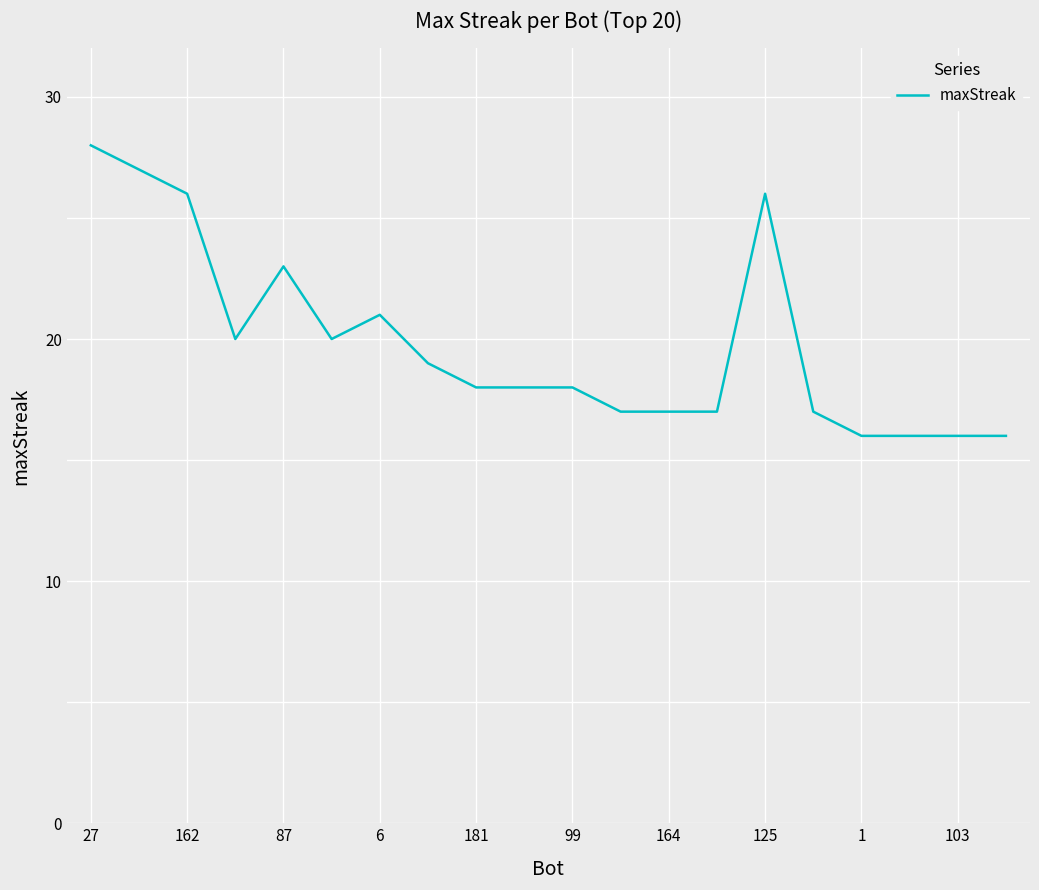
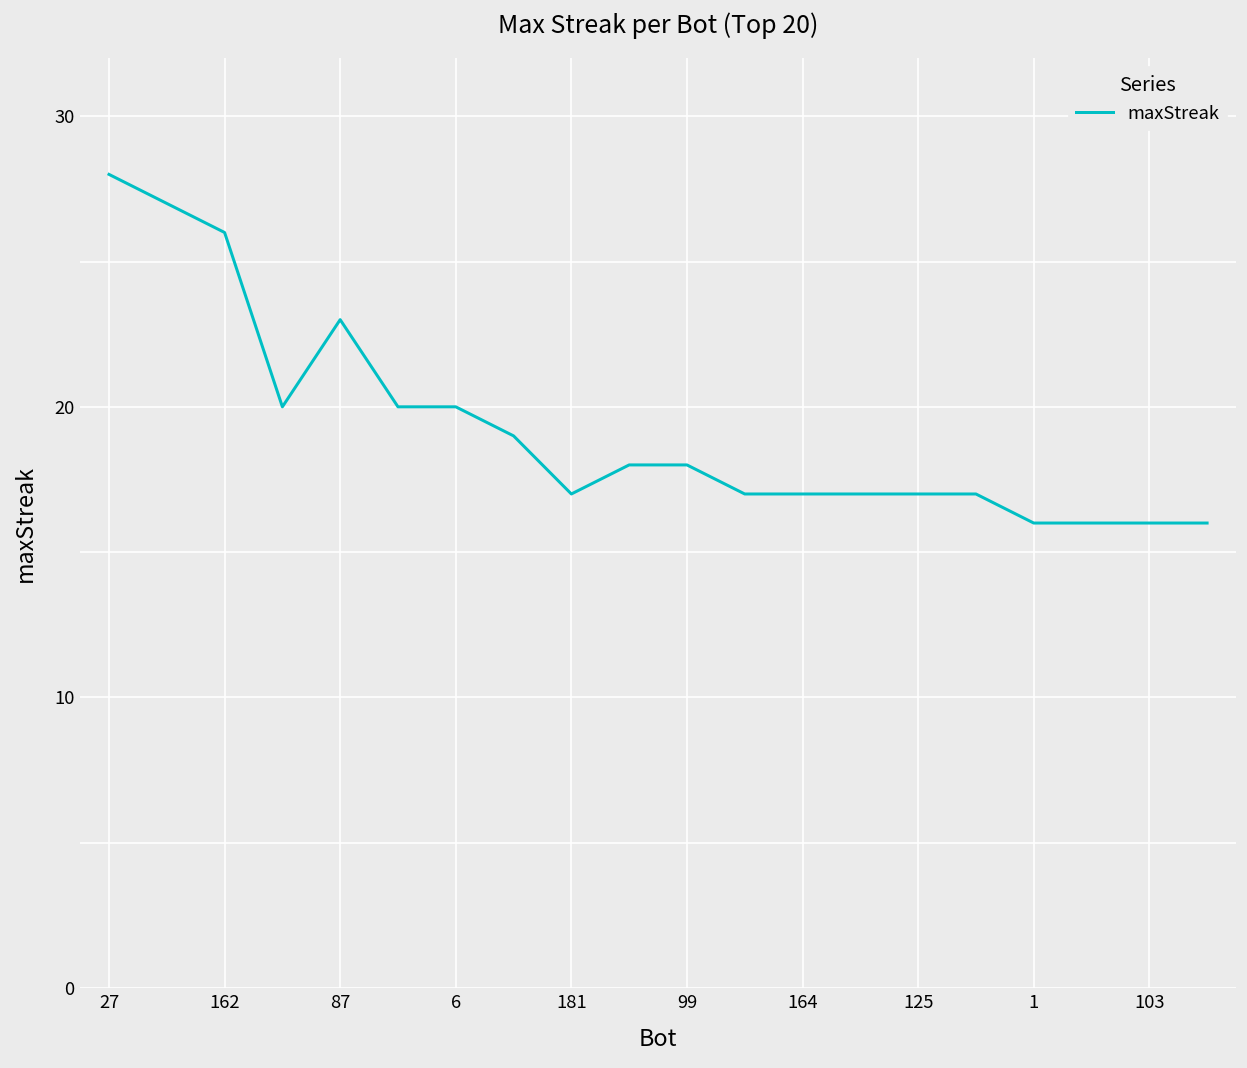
  {
    "27": 28,
    "162": 26,
    "87": 23,
-   "6": 21,
-   "181": 18,
+   "6": 20,
+   "181": 17,
    "99": 18,
    "164": 17,
-   "125": 26,
+   "125": 17,
    "1": 16,
    "103": 16
  }
